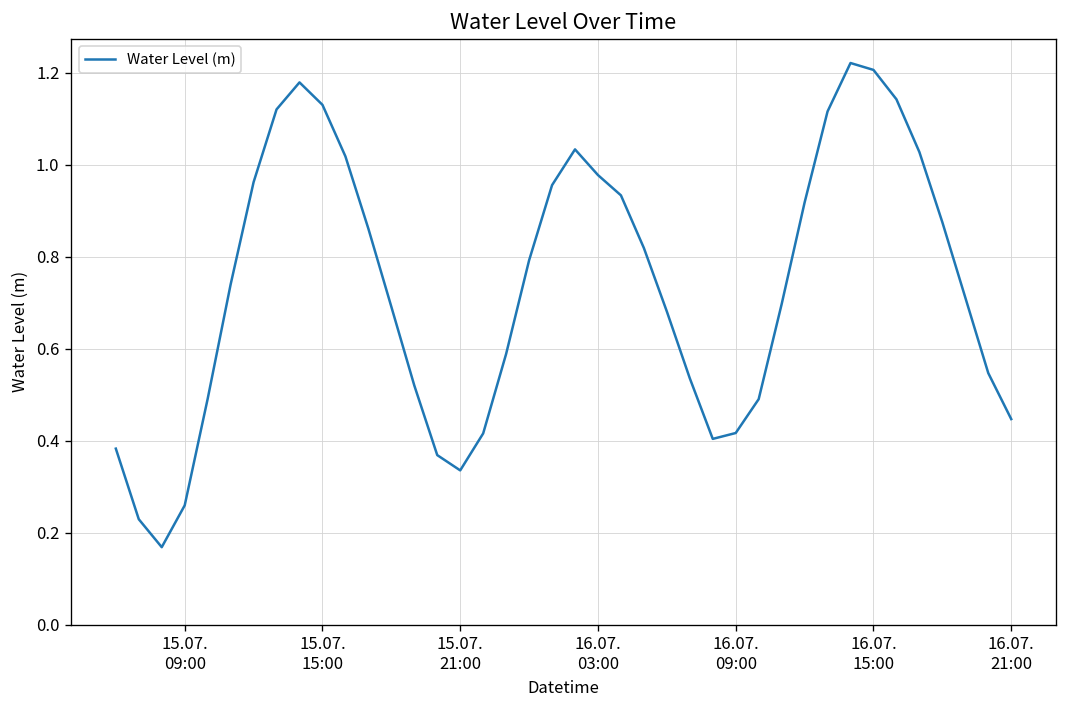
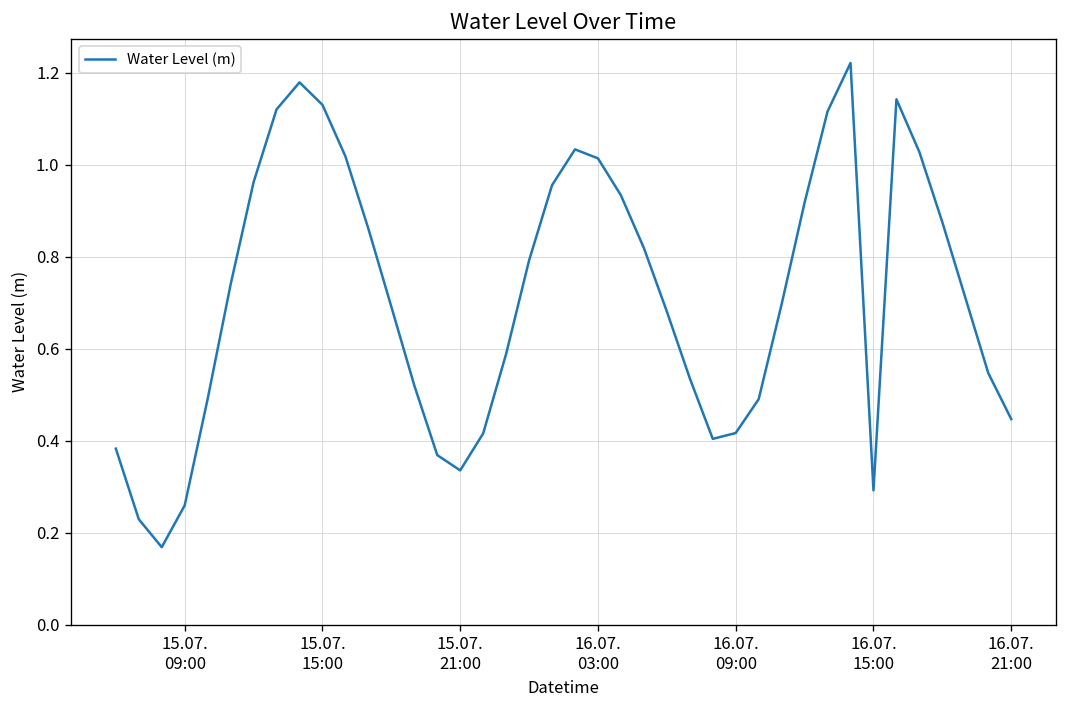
  {
    "15.07. 09:00": 0.26,
    "15.07. 15:00": 1.13,
    "15.07. 21:00": 0.34,
-   "16.07. 03:00": 0.98,
+   "16.07. 03:00": 1.01,
    "16.07. 09:00": 0.42,
-   "16.07. 15:00": 1.21,
+   "16.07. 15:00": 0.29,
    "16.07. 21:00": 0.45
  }
